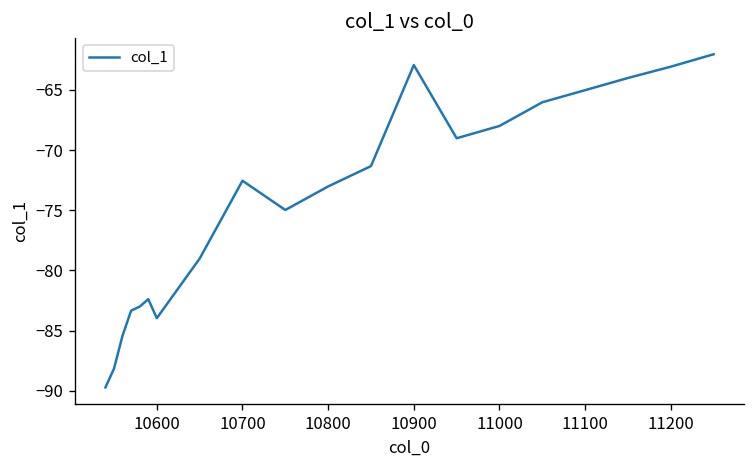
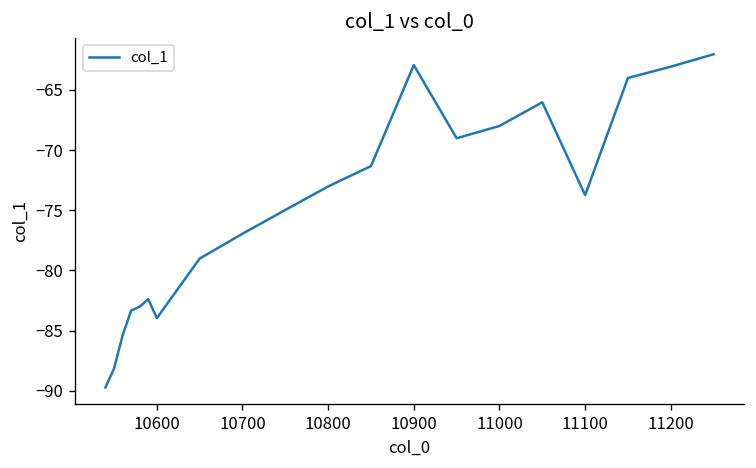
  {
    "10600": -84.0,
-   "10700": -72.5,
+   "10700": -77.0,
    "10800": -73.0,
    "10900": -62.9,
    "11000": -68.0,
-   "11100": -65.0,
+   "11100": -73.7,
    "11200": -63.1
  }
